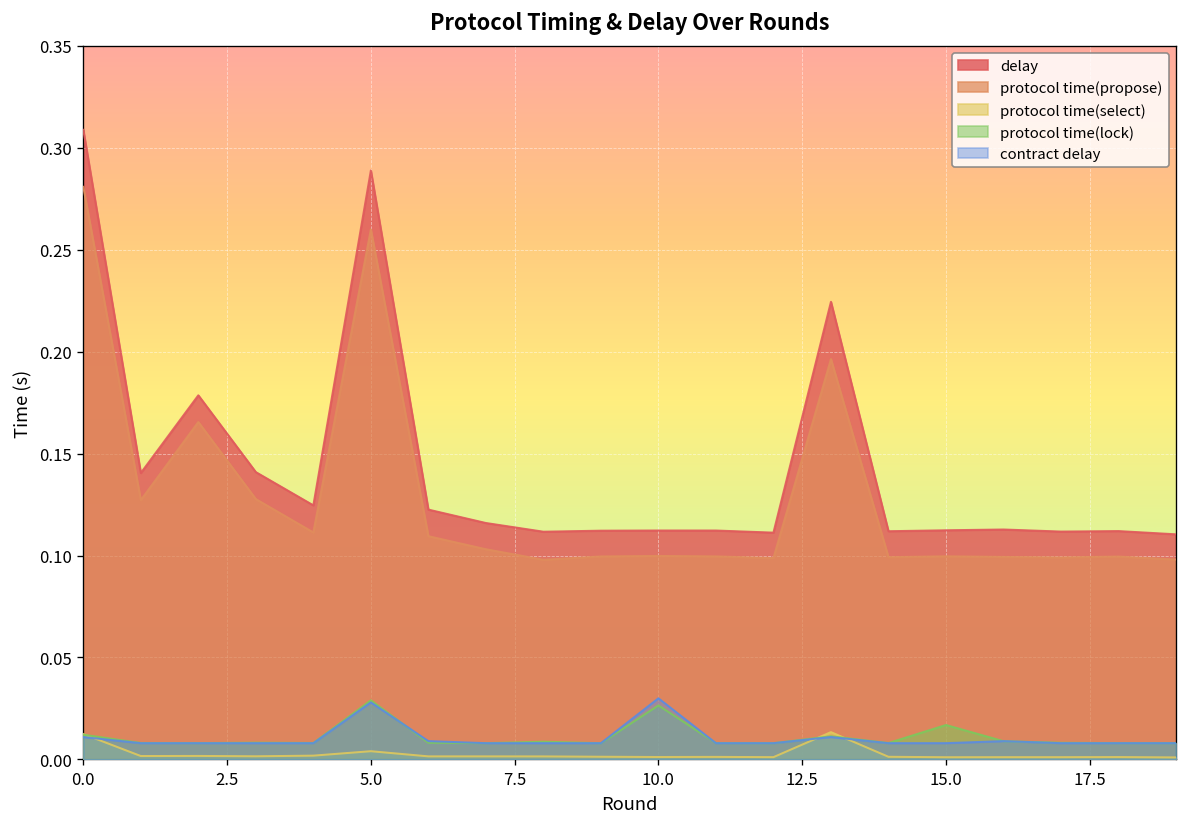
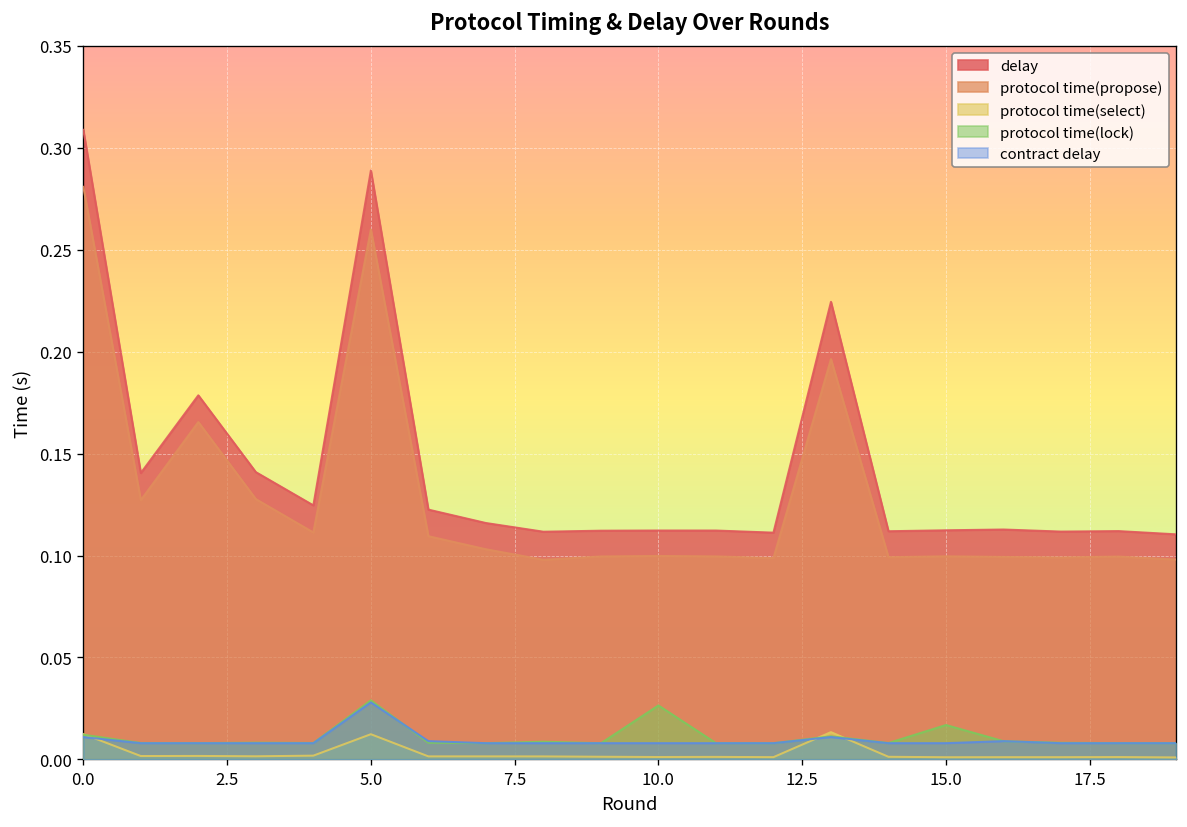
  {
    "protocol time(select)": {
-     "5.0": 0.004,
+     "5.0": 0.012,
      "10.0": 0.001,
      "15.0": 0.001
    },
    "protocol time(lock)": {
      "10.0": 0.027,
      "15.0": 0.017
    },
    "contract delay": {
-     "10.0": 0.030,
+     "10.0": 0.008,
      "15.0": 0.008
    }
  }
